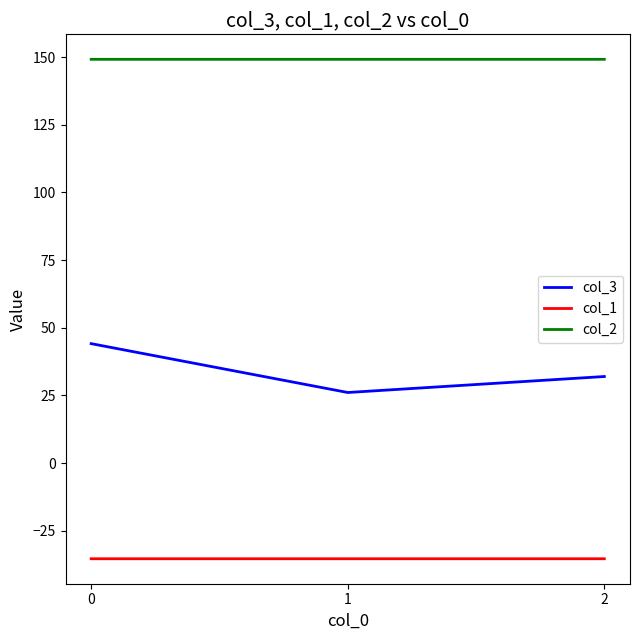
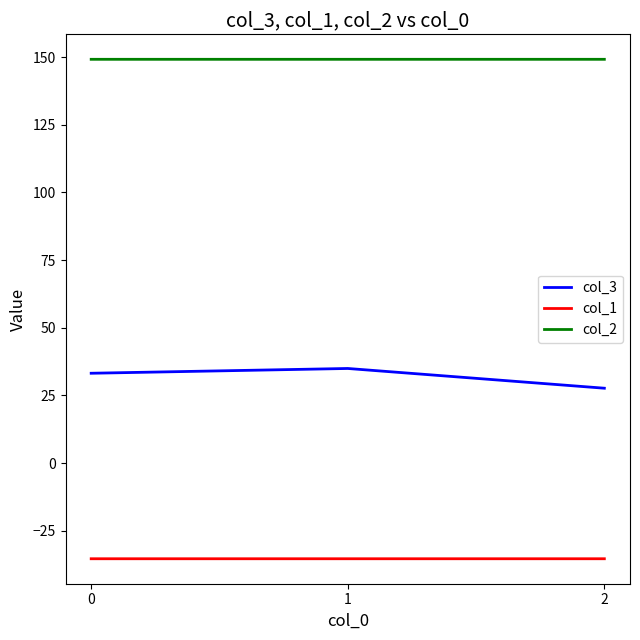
  {
    "col_3": {
-     "0": 44,
-     "1": 26,
-     "2": 32
+     "0": 33,
+     "1": 35,
+     "2": 28
    },
    "col_1": {
      "0": -35,
      "1": -35,
      "2": -35
    },
    "col_2": {
      "0": 149,
      "1": 149,
      "2": 149
    }
  }
